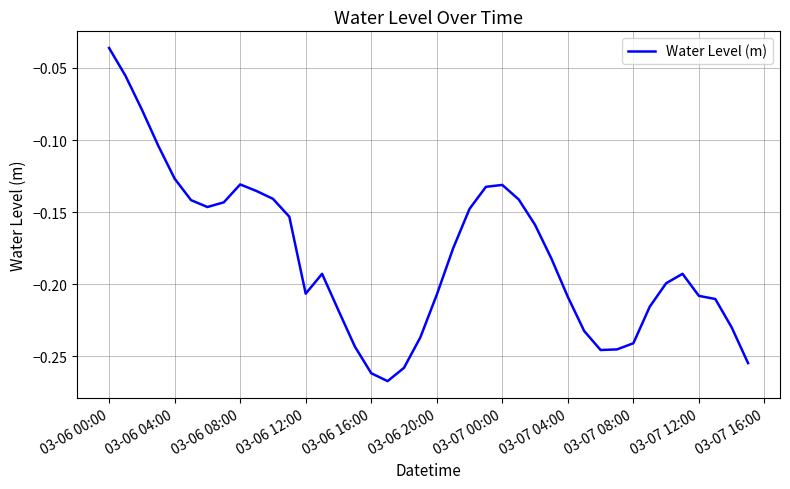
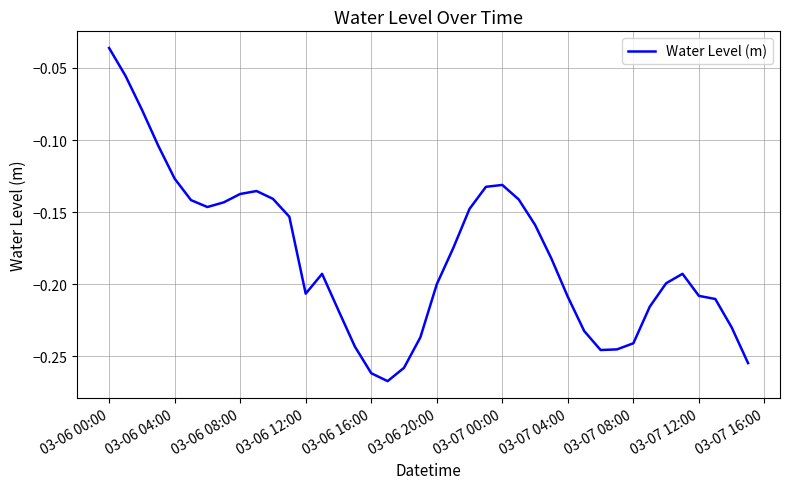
  {
    "03-06 00:00": -0.036,
    "03-06 04:00": -0.127,
-   "03-06 08:00": -0.131,
+   "03-06 08:00": -0.137,
    "03-06 12:00": -0.207,
    "03-06 16:00": -0.262,
-   "03-06 20:00": -0.207,
+   "03-06 20:00": -0.200,
    "03-07 00:00": -0.131,
    "03-07 04:00": -0.209,
    "03-07 08:00": -0.241,
    "03-07 12:00": -0.208
  }
